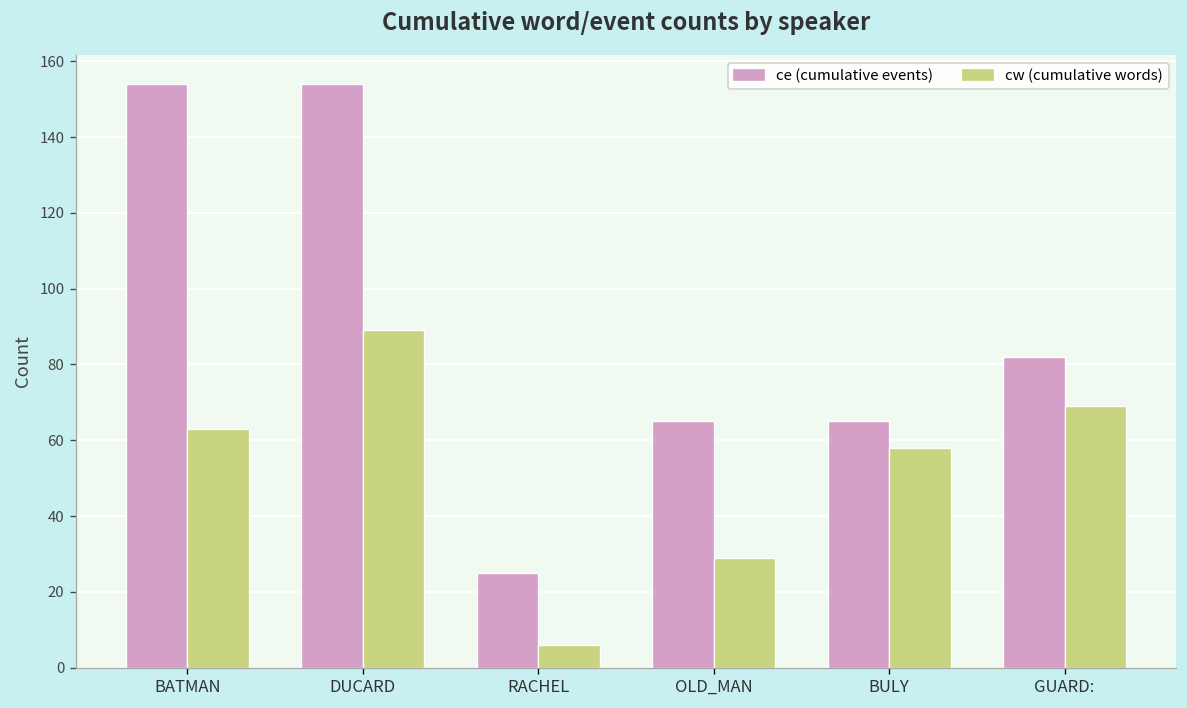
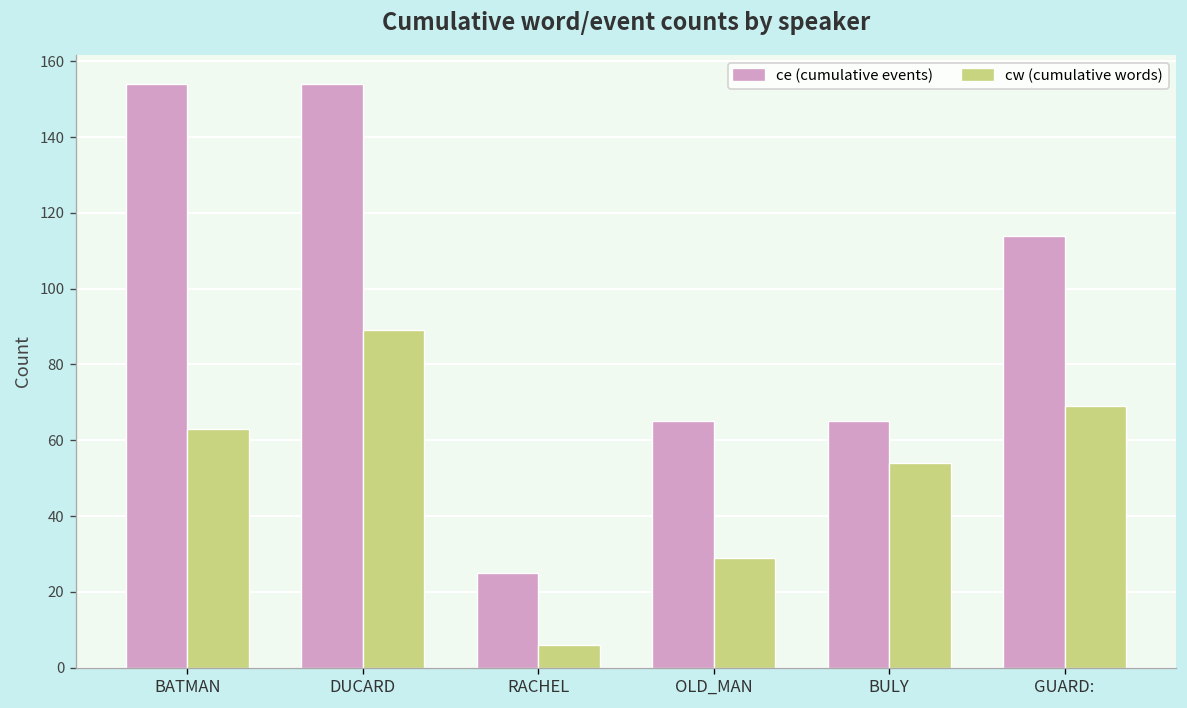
  {
    "ce (cumulative events)": {
      "BATMAN": 154,
      "DUCARD": 154,
      "RACHEL": 25,
      "OLD_MAN": 65,
      "BULY": 65,
-     "GUARD:": 82
+     "GUARD:": 114
    },
    "cw (cumulative words)": {
      "BATMAN": 63,
      "DUCARD": 89,
      "RACHEL": 6,
      "OLD_MAN": 29,
-     "BULY": 58,
+     "BULY": 54,
      "GUARD:": 69
    }
  }
